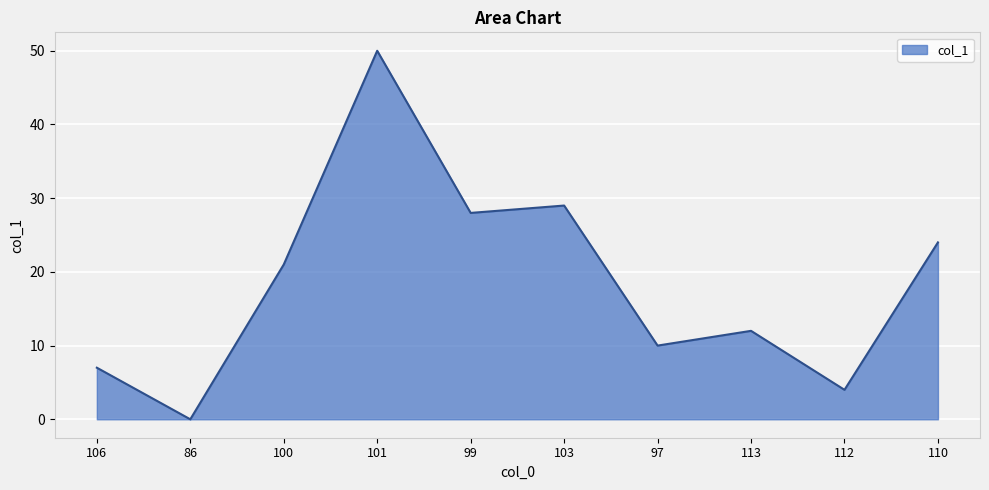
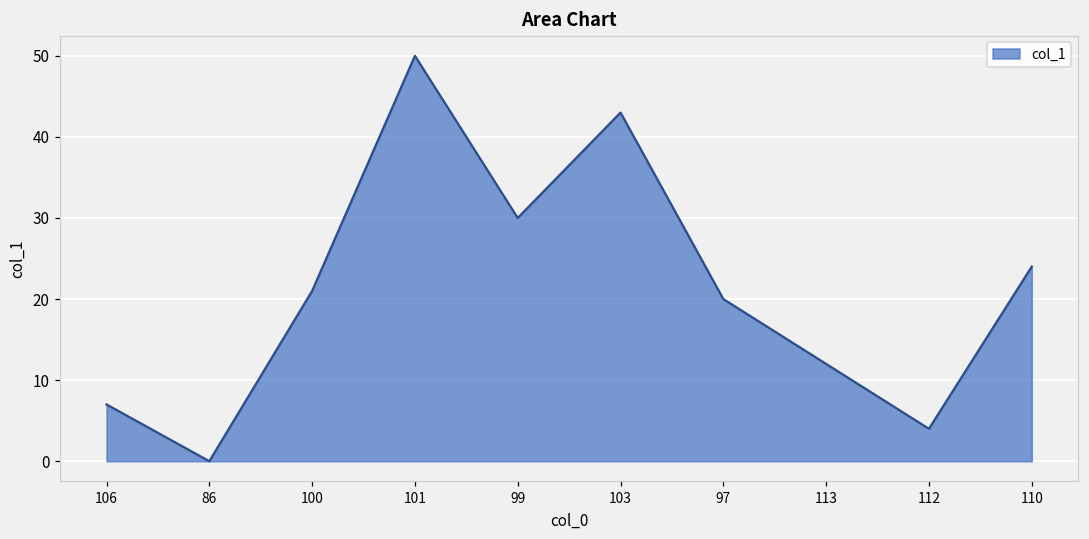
  {
    "106": 7,
    "86": 0,
    "100": 21,
    "101": 50,
-   "99": 28,
-   "103": 29,
-   "97": 10,
+   "99": 30,
+   "103": 43,
+   "97": 20,
    "113": 12,
    "112": 4,
    "110": 24
  }
